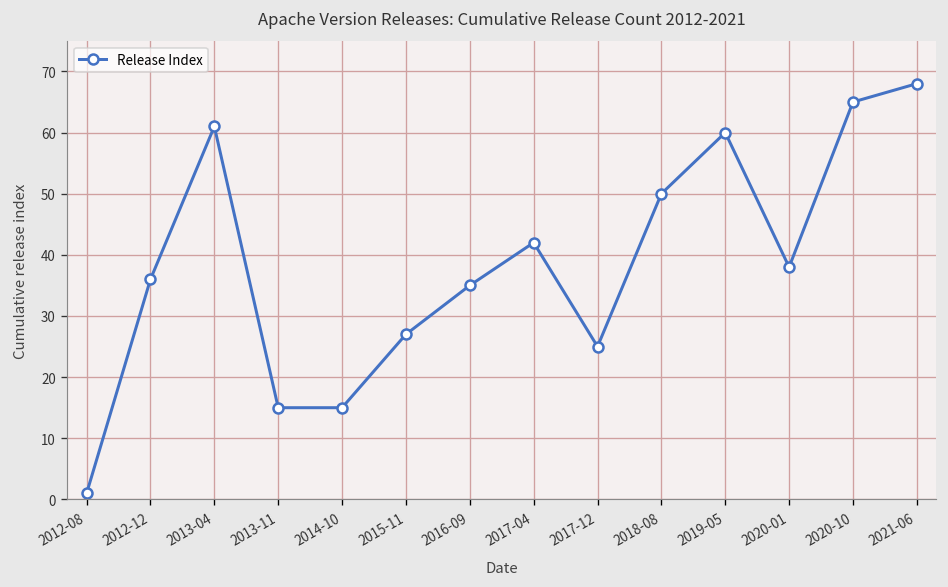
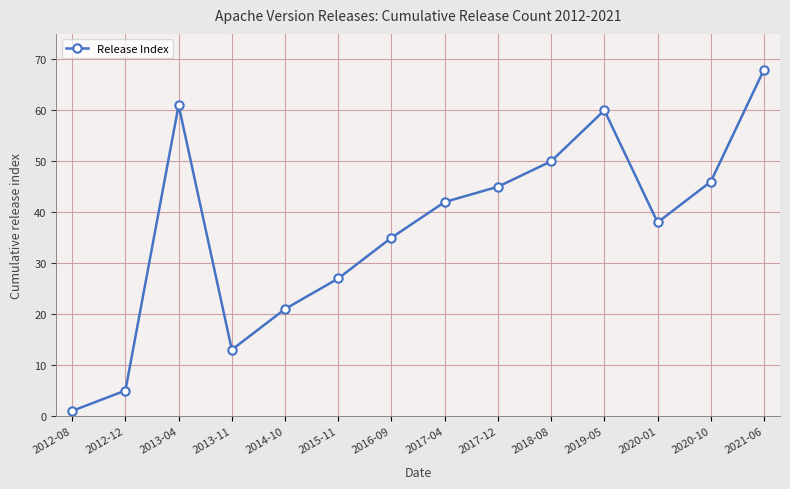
  {
    "2012-08": 1,
-   "2012-12": 36,
+   "2012-12": 5,
    "2013-04": 61,
-   "2013-11": 15,
-   "2014-10": 15,
+   "2013-11": 13,
+   "2014-10": 21,
    "2015-11": 27,
    "2016-09": 35,
    "2017-04": 42,
-   "2017-12": 25,
+   "2017-12": 45,
    "2018-08": 50,
    "2019-05": 60,
    "2020-01": 38,
-   "2020-10": 65,
+   "2020-10": 46,
    "2021-06": 68
  }
